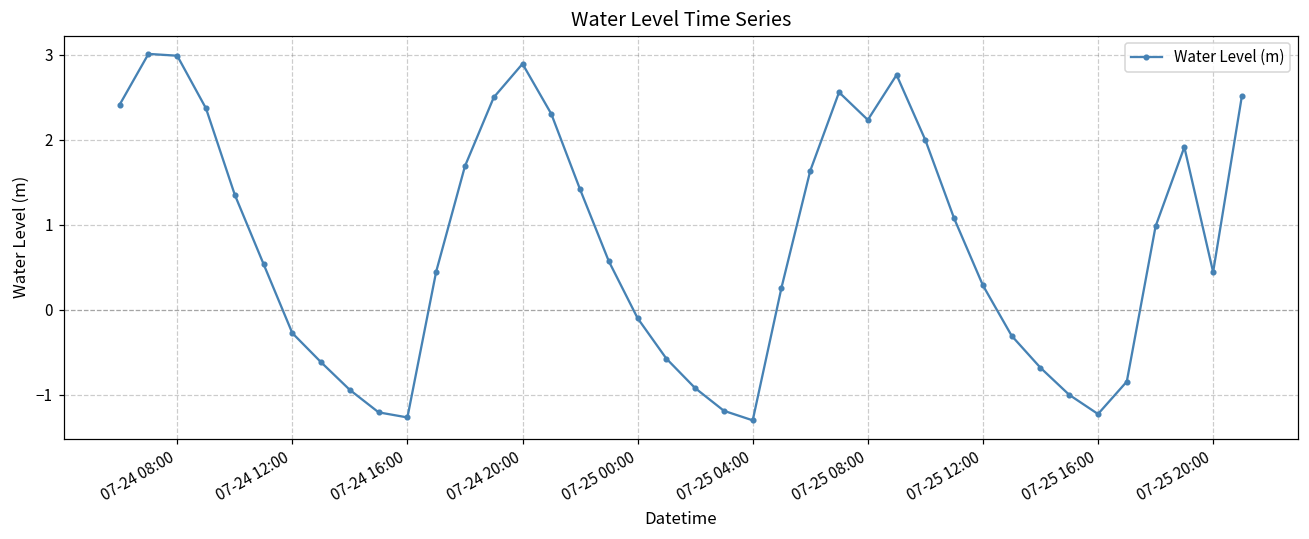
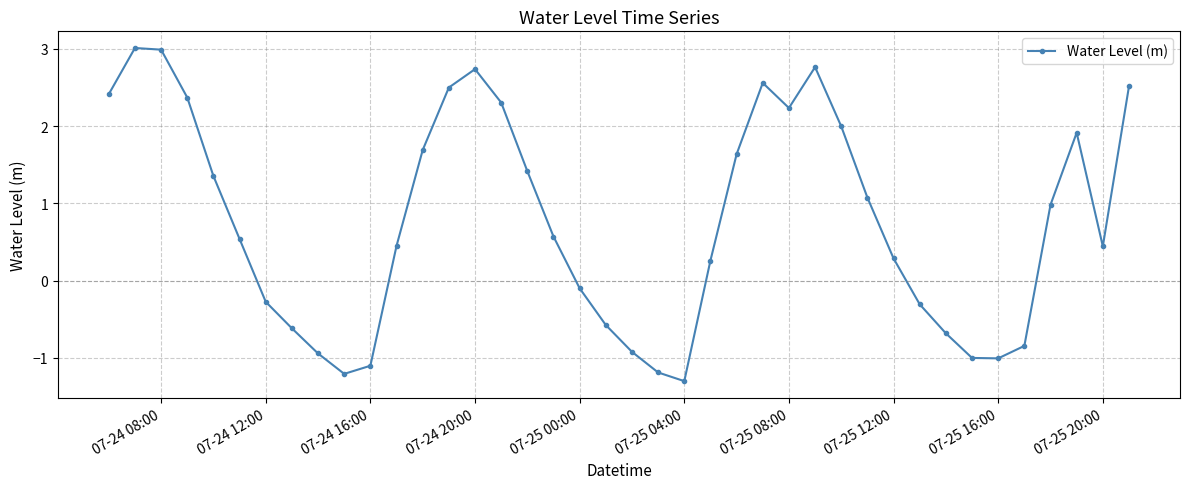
  {
    "07-24 08:00": 3.0,
    "07-24 12:00": -0.3,
-   "07-24 16:00": -1.3,
-   "07-24 20:00": 2.9,
+   "07-24 16:00": -1.1,
+   "07-24 20:00": 2.7,
    "07-25 00:00": -0.1,
    "07-25 04:00": -1.3,
    "07-25 08:00": 2.2,
    "07-25 12:00": 0.3,
-   "07-25 16:00": -1.2,
+   "07-25 16:00": -1.0,
    "07-25 20:00": 0.4
  }
